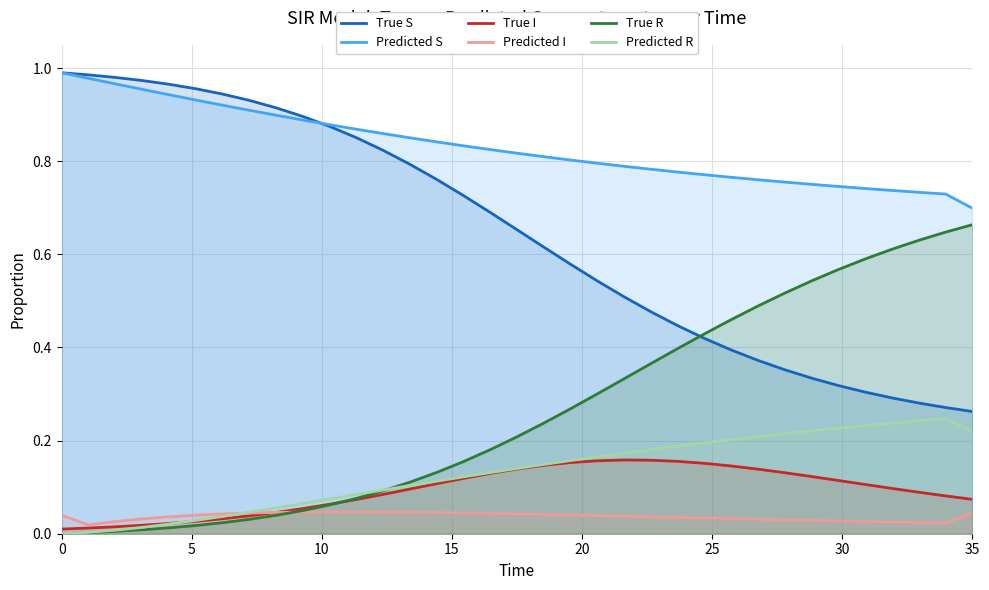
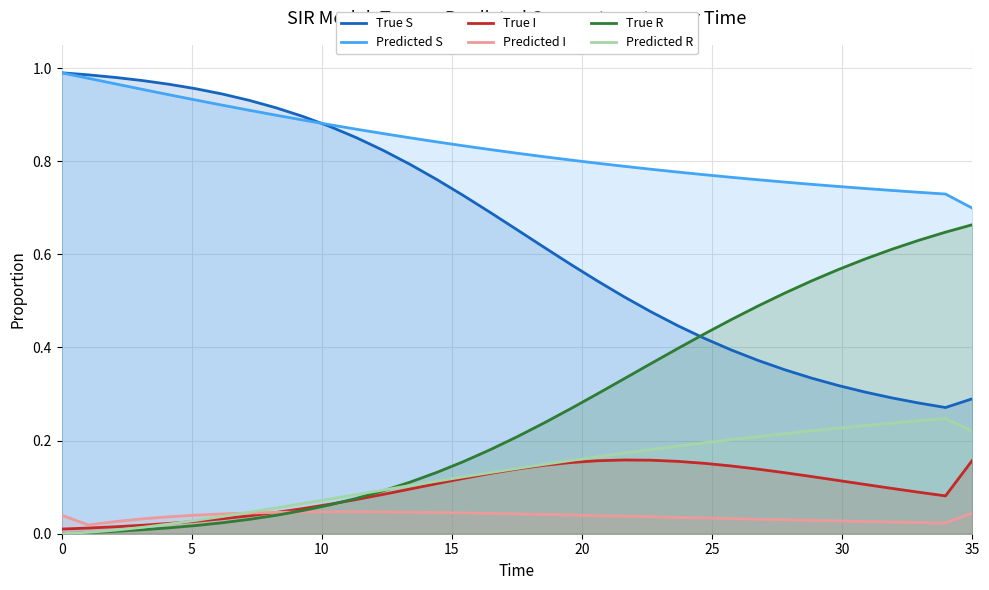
  {
    "True S": {
-     "35": 0.26
+     "35": 0.29
    },
    "Predicted S": {
      "35": 0.70
    },
    "True I": {
      "0": 0.01,
-     "35": 0.07
+     "35": 0.16
    },
    "Predicted I": {
      "0": 0.04,
      "35": 0.04
    },
    "True R": {
      "35": 0.66
    },
    "Predicted R": {
      "35": 0.22
    }
  }
